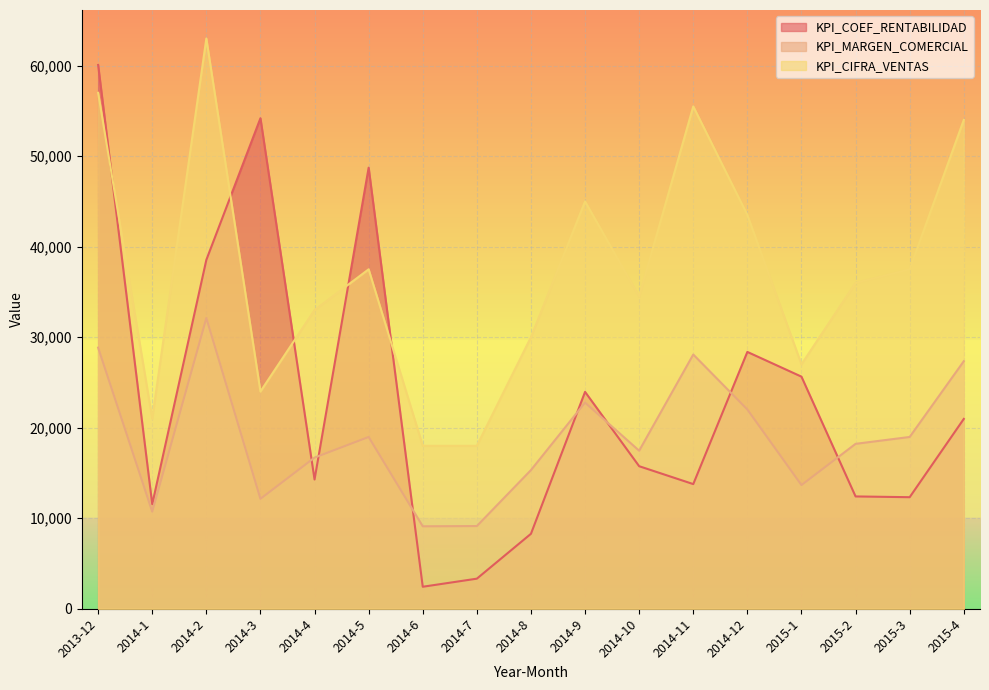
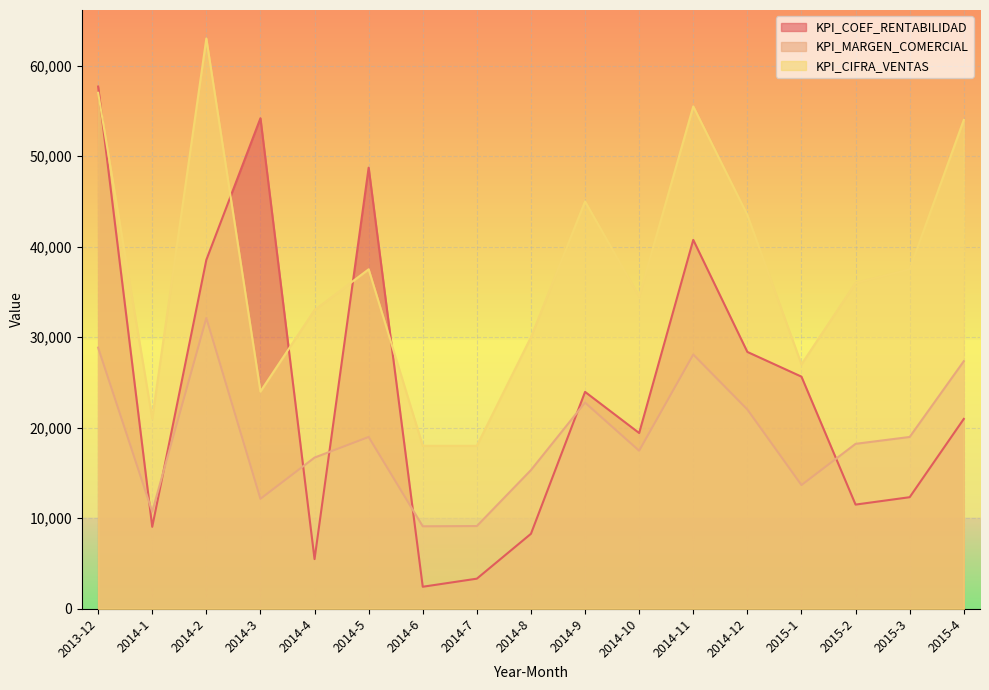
  {
    "KPI_COEF_RENTABILIDAD": {
-     "2013-12": "60,000",
-     "2014-1": "12,000",
+     "2013-12": "58,000",
+     "2014-1": "9,000",
      "2014-2": "39,000",
      "2014-3": "54,000",
-     "2014-4": "14,000",
+     "2014-4": "5,000",
      "2014-5": "49,000",
      "2014-6": "2,000",
      "2014-7": "3,000",
      "2014-8": "8,000",
      "2014-9": "24,000",
-     "2014-10": "16,000",
-     "2014-11": "14,000",
+     "2014-10": "19,000",
+     "2014-11": "41,000",
      "2014-12": "28,000",
      "2015-1": "26,000",
-     "2015-2": "12,400",
+     "2015-2": "11,500",
      "2015-3": "12,000",
      "2015-4": "21,000"
    }
  }
